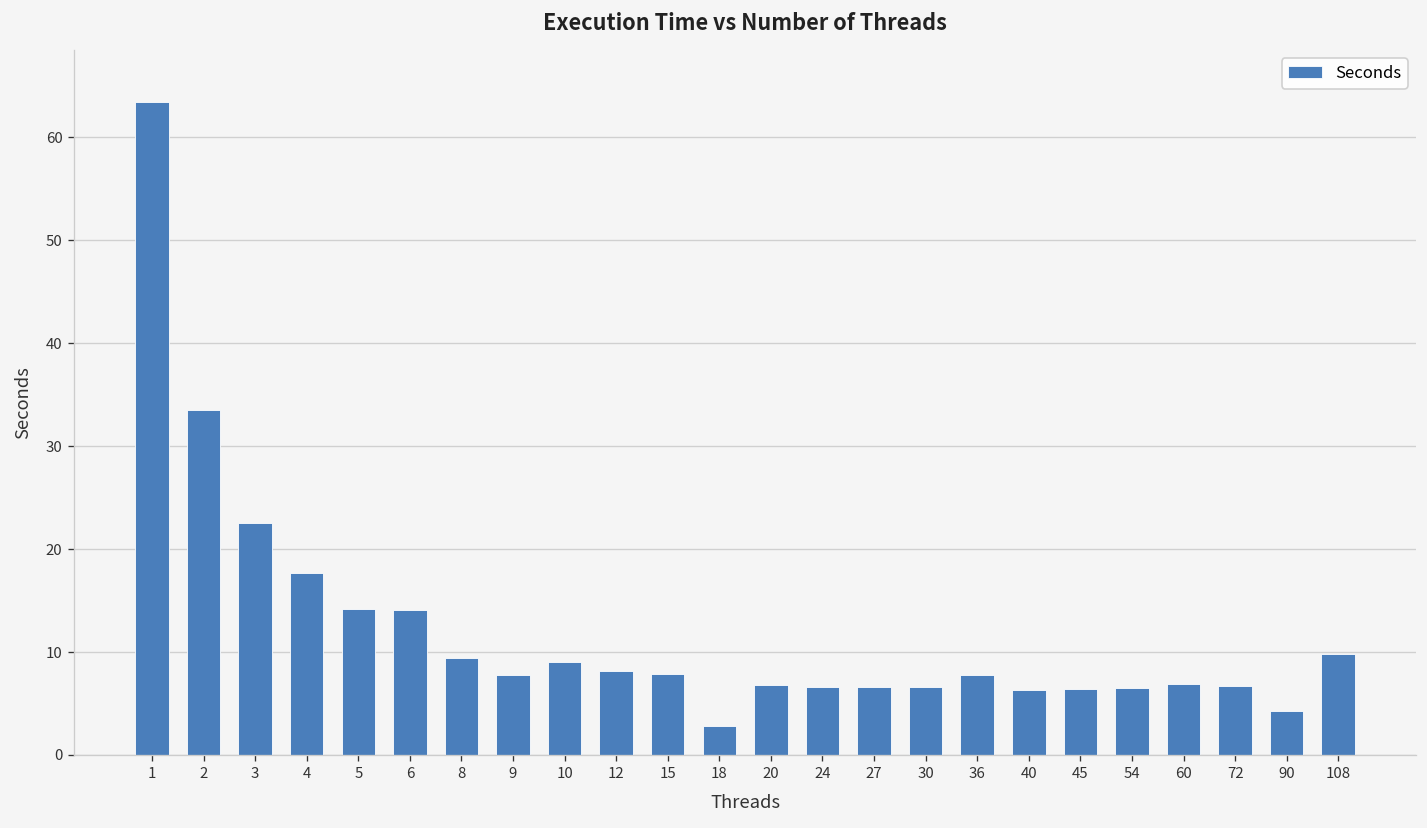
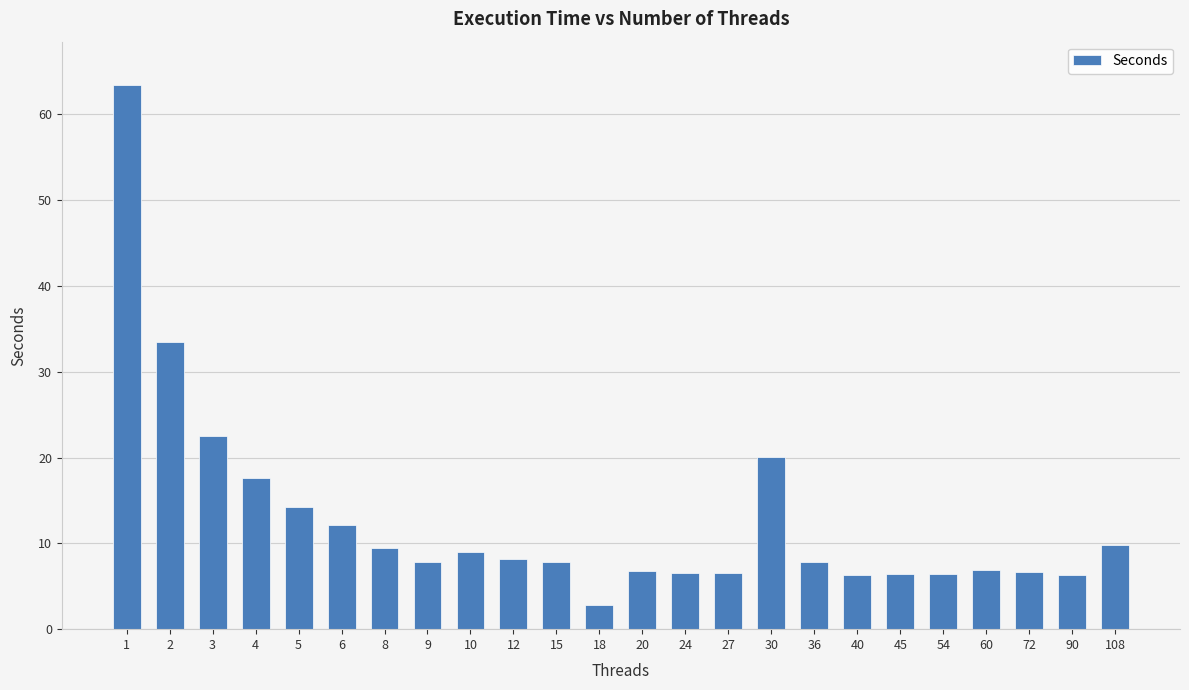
  {
    "1": 63,
    "2": 33,
    "3": 23,
    "4": 18,
    "5": 14,
-   "6": 14,
+   "6": 12,
    "8": 9,
    "9": 8,
    "10": 9,
    "12": 8,
    "15": 8,
    "18": 3,
    "20": 7,
    "24": 7,
    "27": 7,
-   "30": 7,
+   "30": 20,
    "36": 8,
    "40": 6,
    "45": 6,
    "54": 6,
    "60": 7,
    "72": 7,
-   "90": 4,
+   "90": 6,
    "108": 10
  }
